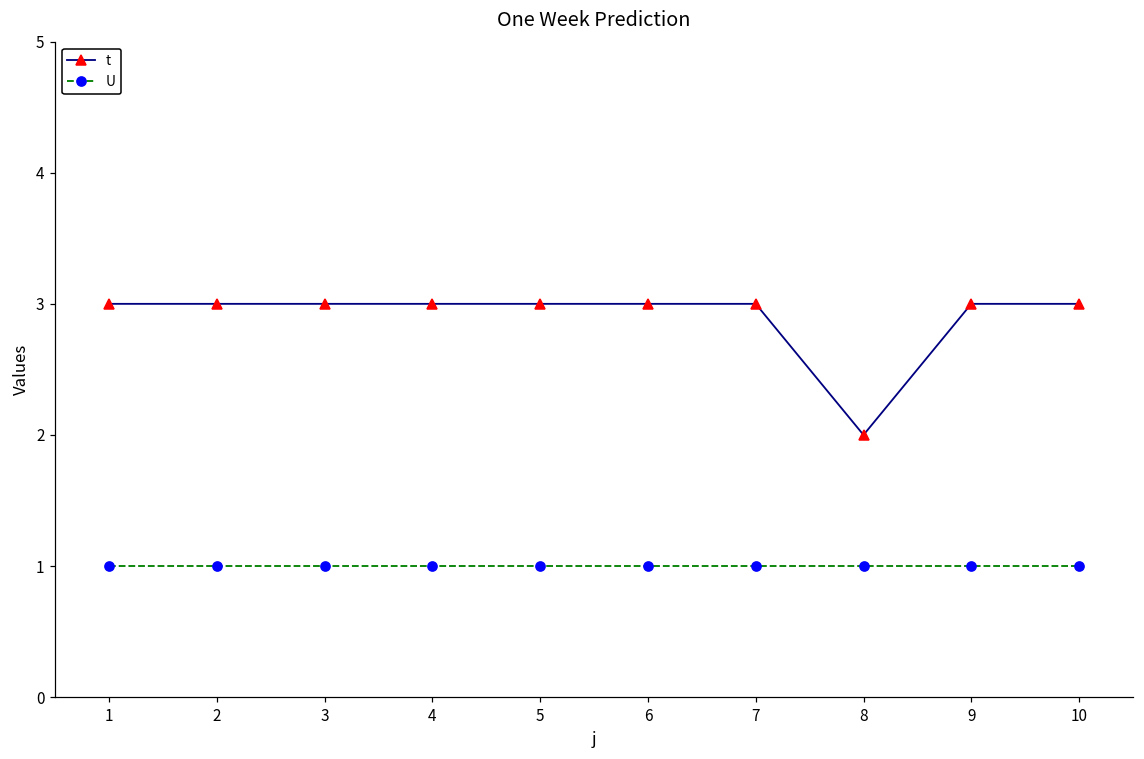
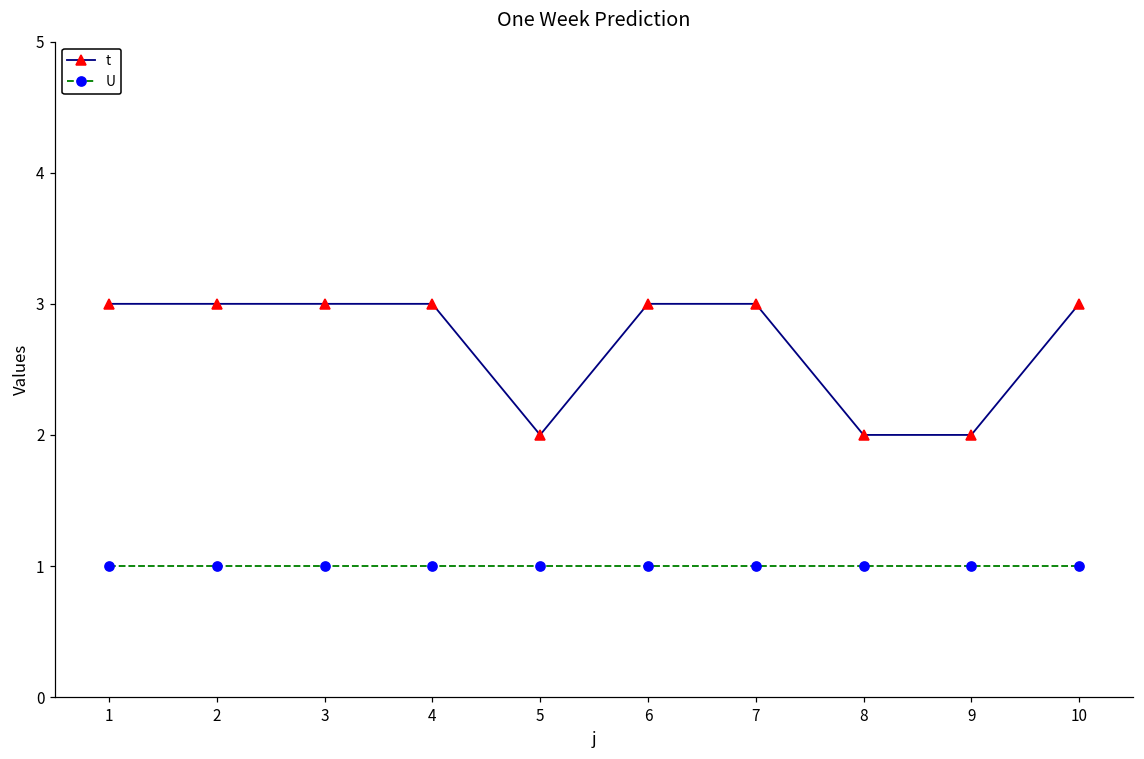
  {
    "t": {
      "1": 3,
      "2": 3,
      "3": 3,
      "4": 3,
-     "5": 3,
+     "5": 2,
      "6": 3,
      "7": 3,
      "8": 2,
-     "9": 3,
+     "9": 2,
      "10": 3
    },
    "U": {
      "1": 1,
      "2": 1,
      "3": 1,
      "4": 1,
      "5": 1,
      "6": 1,
      "7": 1,
      "8": 1,
      "9": 1,
      "10": 1
    }
  }
